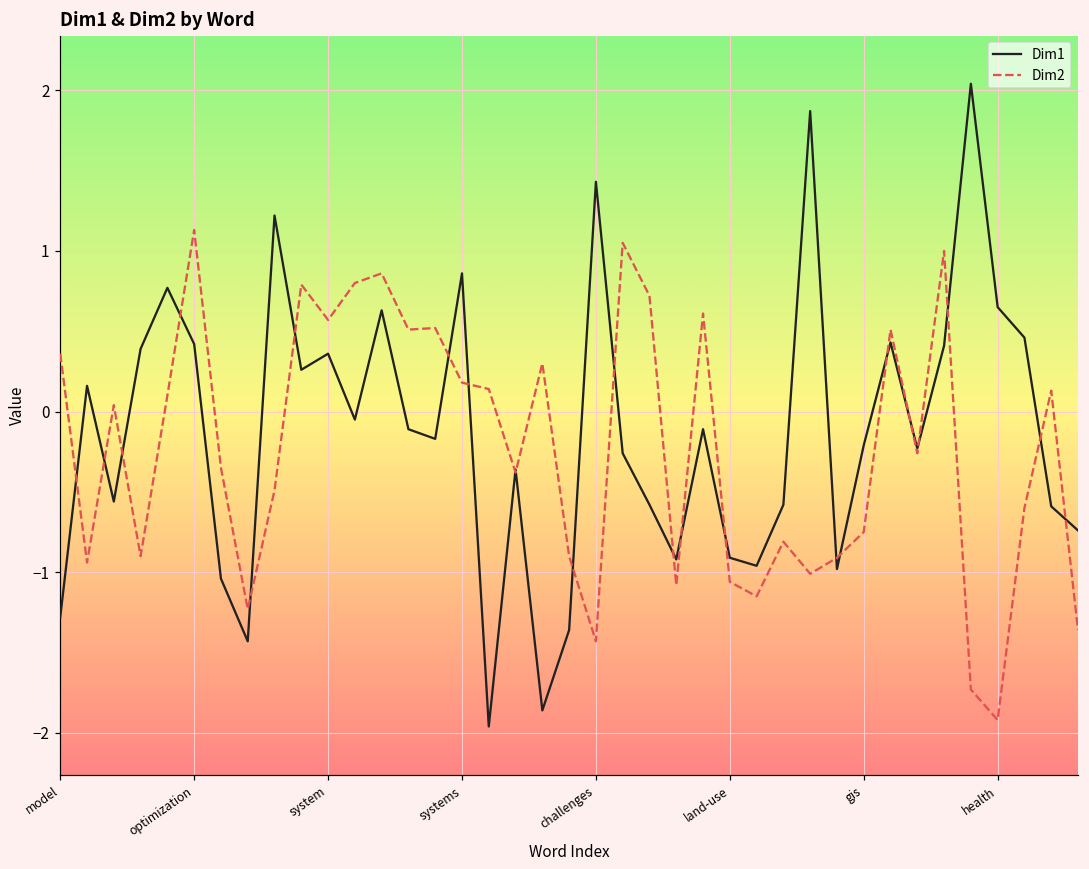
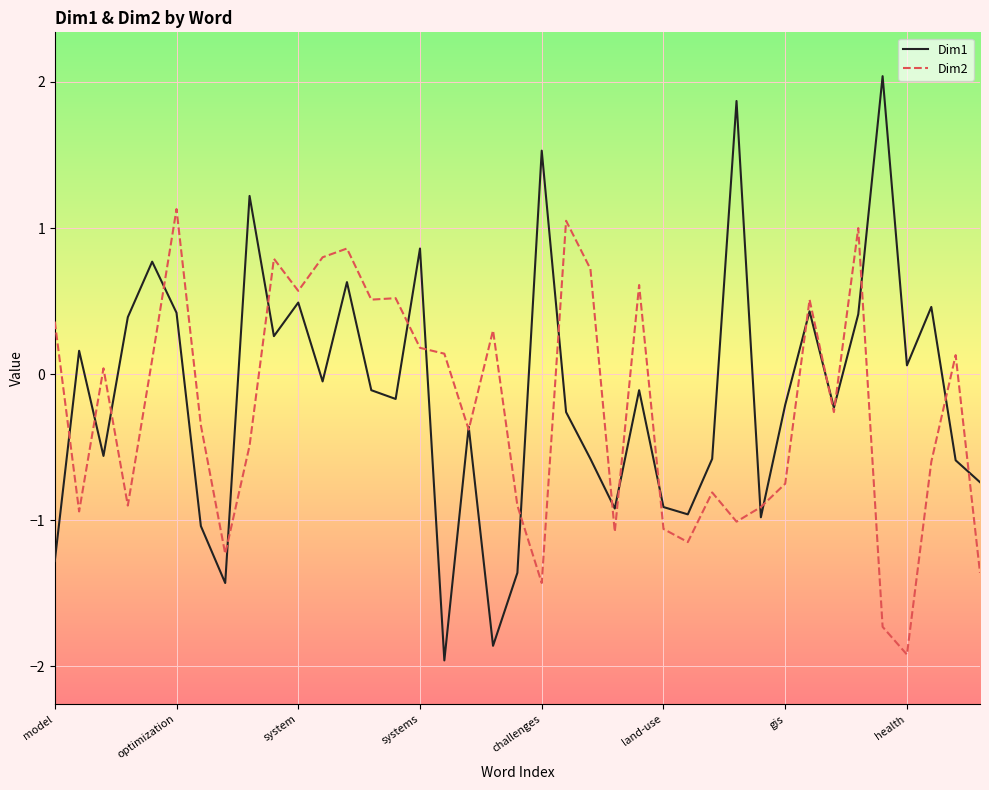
  {
    "Dim1": {
      "model": -1.28,
      "optimization": 0.42,
-     "system": 0.36,
+     "system": 0.49,
      "systems": 0.86,
-     "challenges": 1.43,
+     "challenges": 1.53,
      "land-use": -0.91,
      "gis": -0.21,
-     "health": 0.65
+     "health": 0.06
    },
    "Dim2": {
      "model": 0.36,
      "optimization": 1.13,
      "system": 0.57,
      "systems": 0.18,
      "challenges": -1.43,
      "land-use": -1.06,
      "gis": -0.75,
      "health": -1.92
    }
  }
